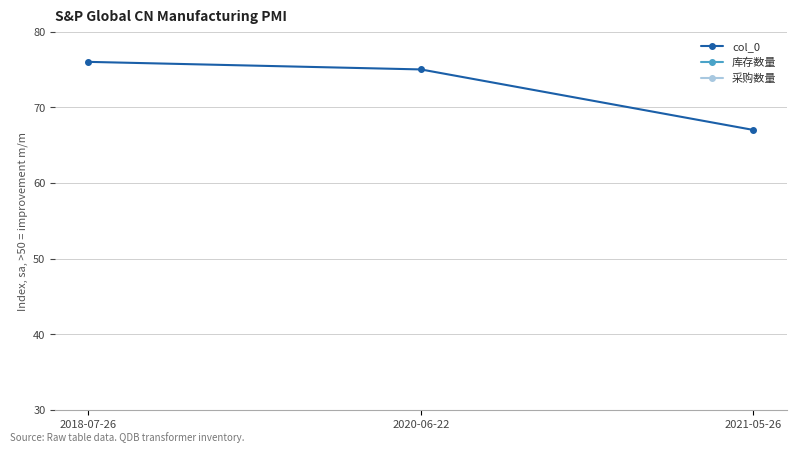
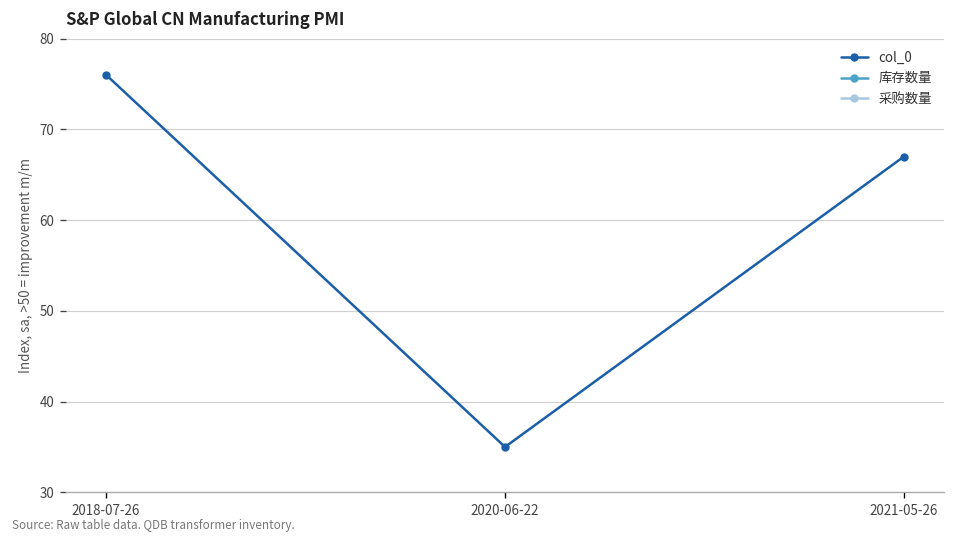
  {
    "col_0": {
      "2018-07-26": 76,
-     "2020-06-22": 75,
+     "2020-06-22": 35,
      "2021-05-26": 67
    }
  }
